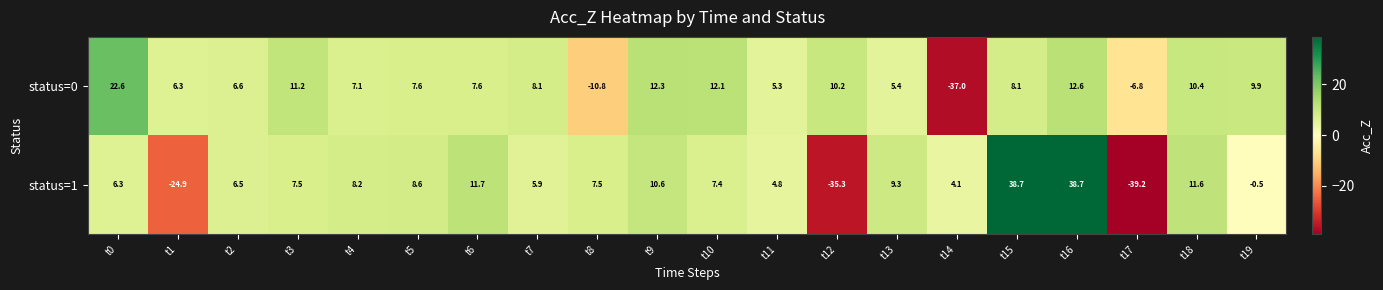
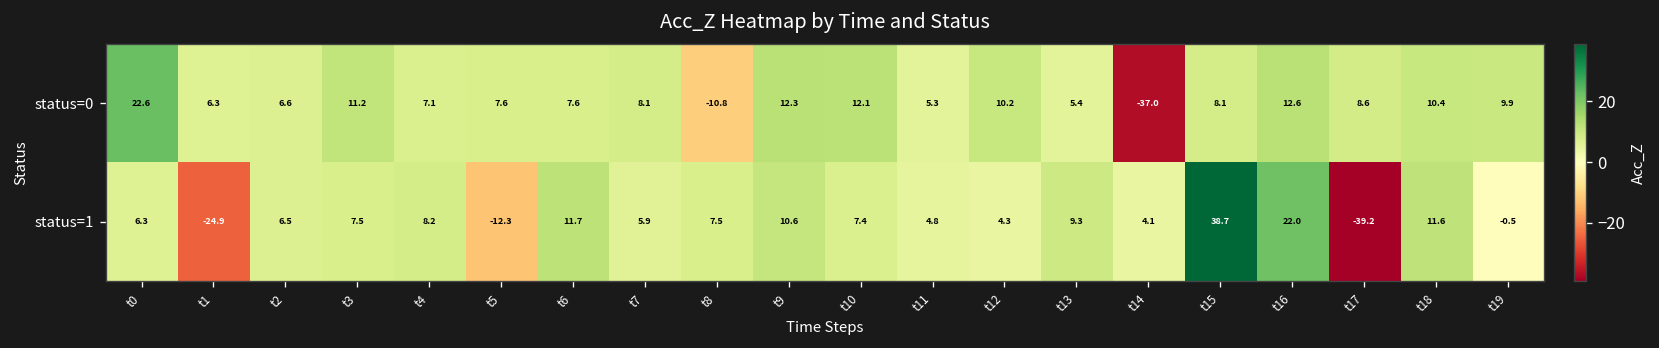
  {
    "status=0": {
      "t0": 22.6,
      "t1": 6.3,
      "t2": 6.6,
      "t3": 11.2,
      "t4": 7.1,
      "t5": 7.6,
      "t6": 7.6,
      "t7": 8.1,
      "t8": -10.8,
      "t9": 12.3,
      "t10": 12.1,
      "t11": 5.3,
      "t12": 10.2,
      "t13": 5.4,
      "t14": -37.0,
      "t15": 8.1,
      "t16": 12.6,
-     "t17": -6.8,
+     "t17": 8.6,
      "t18": 10.4,
      "t19": 9.9
    },
    "status=1": {
      "t0": 6.3,
      "t1": -24.9,
      "t2": 6.5,
      "t3": 7.5,
      "t4": 8.2,
-     "t5": 8.6,
+     "t5": -12.3,
      "t6": 11.7,
      "t7": 5.9,
      "t8": 7.5,
      "t9": 10.6,
      "t10": 7.4,
      "t11": 4.8,
-     "t12": -35.3,
+     "t12": 4.3,
      "t13": 9.3,
      "t14": 4.1,
      "t15": 38.7,
-     "t16": 38.7,
+     "t16": 22.0,
      "t17": -39.2,
      "t18": 11.6,
      "t19": -0.5
    }
  }
